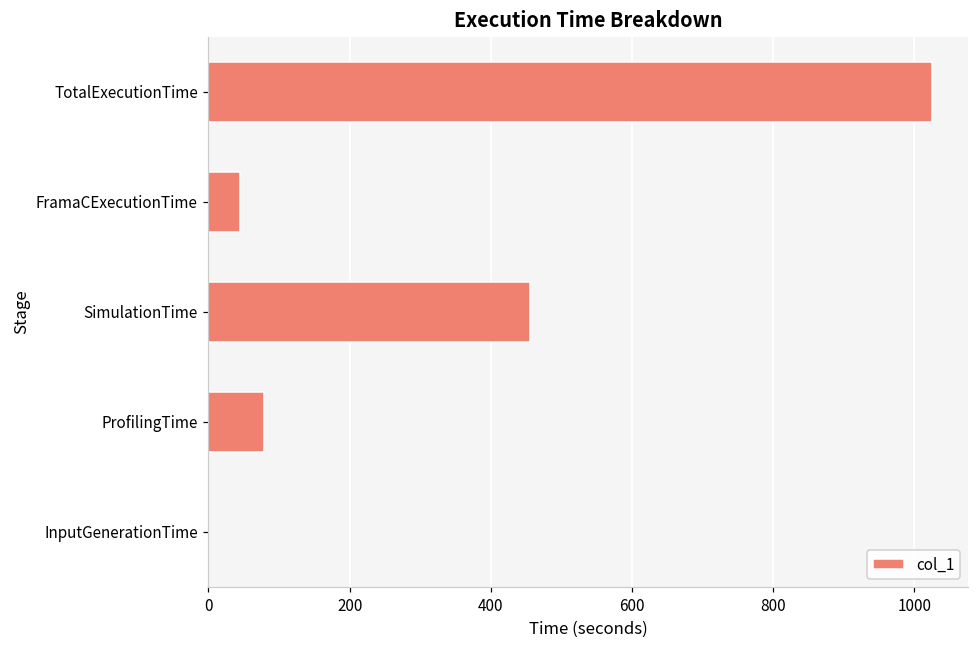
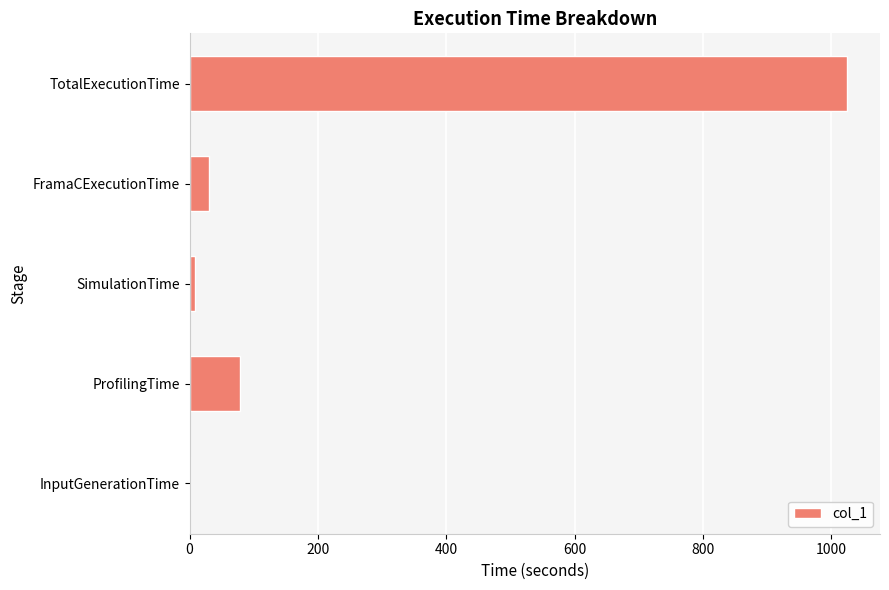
  {
    "TotalExecutionTime": 1020,
-   "FramaCExecutionTime": 40,
-   "SimulationTime": 460,
+   "FramaCExecutionTime": 30,
+   "SimulationTime": 10,
    "ProfilingTime": 80
  }
